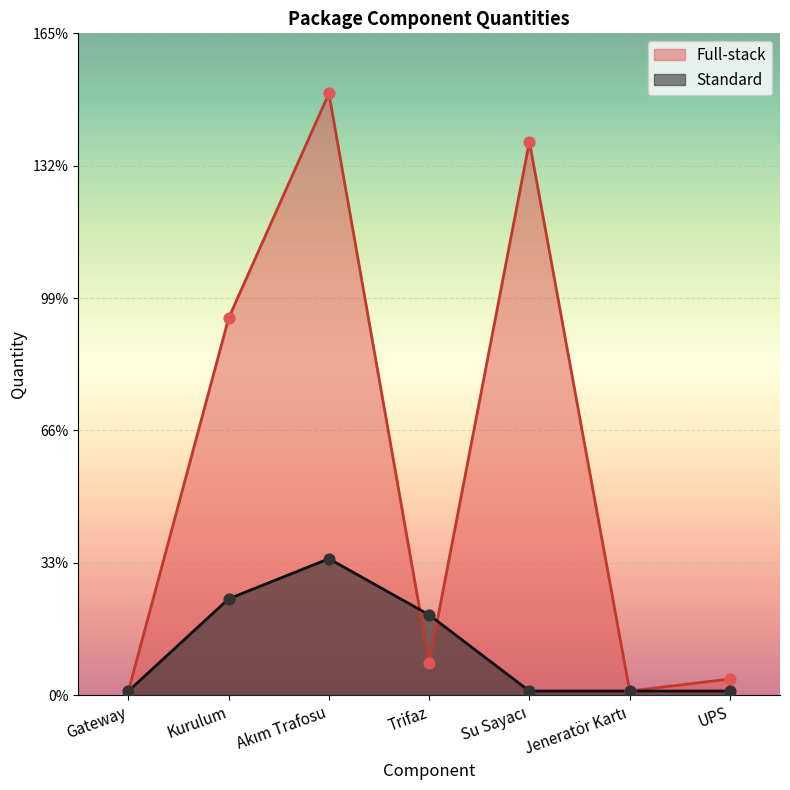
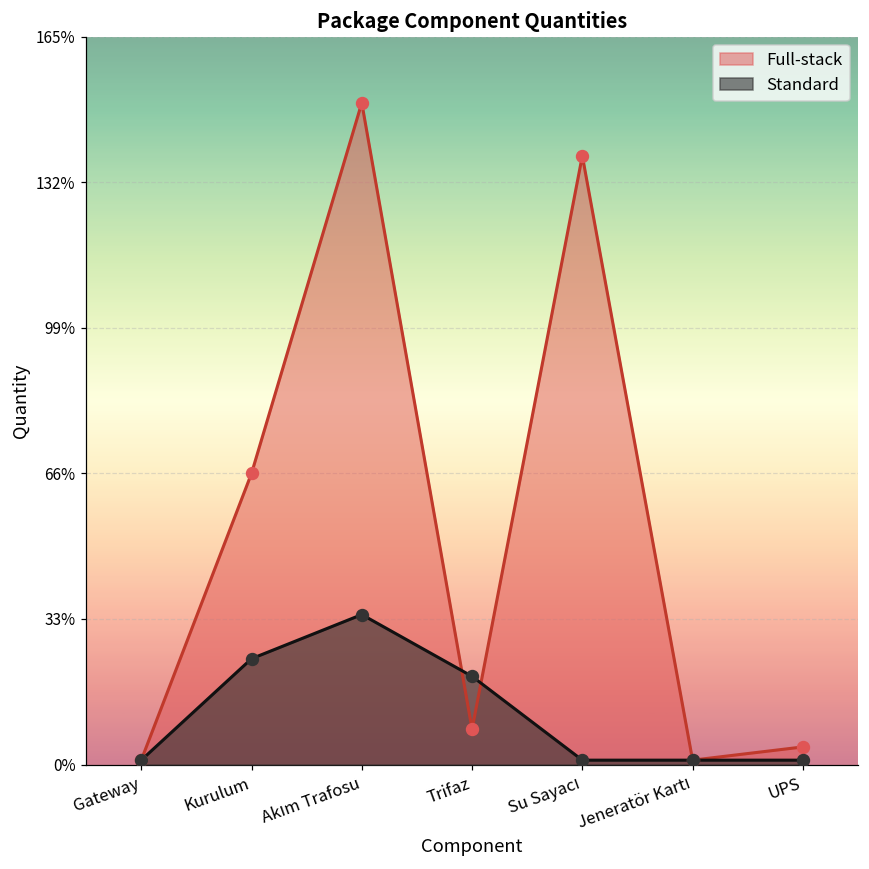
  {
    "Full-stack": {
-     "Kurulum": "94%",
+     "Kurulum": "66%",
      "Akım Trafosu": "150%",
      "Trifaz": "8%",
      "Su Sayacı": "138%",
      "UPS": "4%"
    },
    "Standard": {
      "Kurulum": "24%",
      "Akım Trafosu": "34%",
      "Trifaz": "20%",
      "Su Sayacı": "1%",
      "UPS": "1%"
    }
  }
